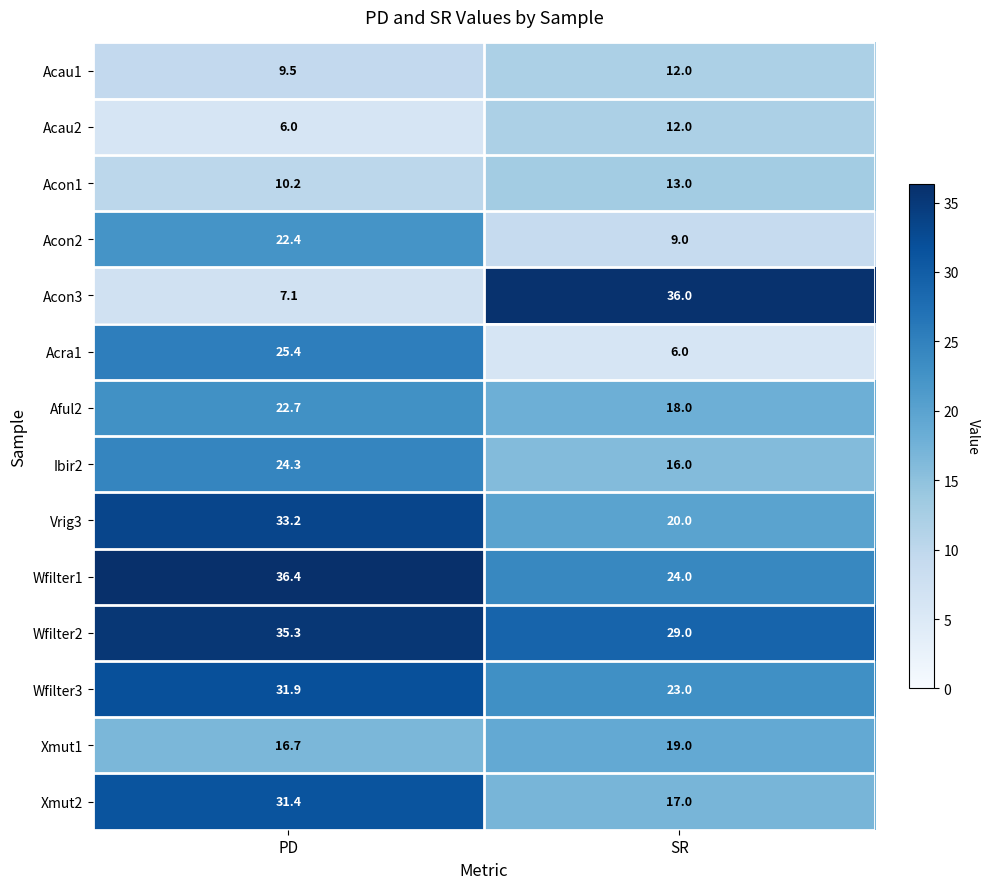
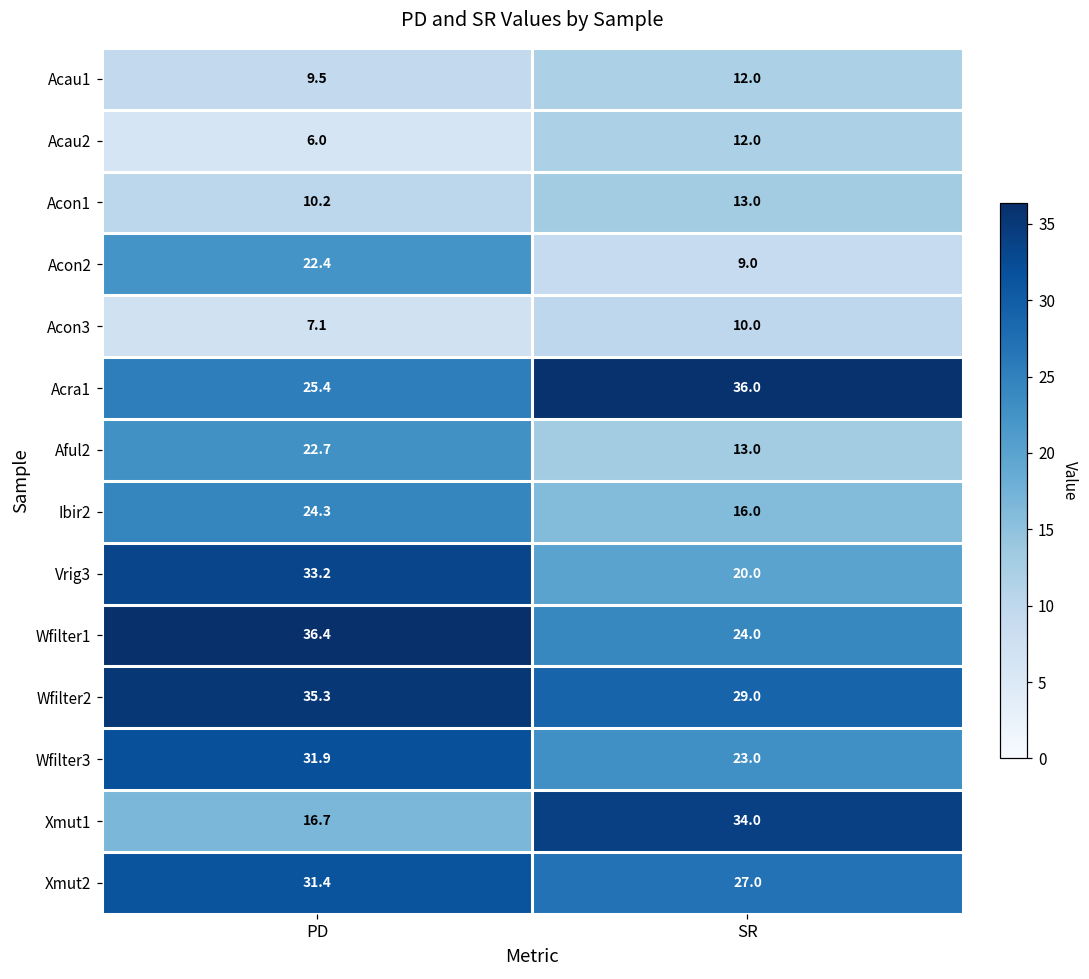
  {
    "Acau1": {
      "PD": 9.5,
      "SR": 12.0
    },
    "Acau2": {
      "PD": 6.0,
      "SR": 12.0
    },
    "Acon1": {
      "PD": 10.2,
      "SR": 13.0
    },
    "Acon2": {
      "PD": 22.4,
      "SR": 9.0
    },
    "Acon3": {
      "PD": 7.1,
-     "SR": 36.0
+     "SR": 10.0
    },
    "Acra1": {
      "PD": 25.4,
-     "SR": 6.0
+     "SR": 36.0
    },
    "Aful2": {
      "PD": 22.7,
-     "SR": 18.0
+     "SR": 13.0
    },
    "Ibir2": {
      "PD": 24.3,
      "SR": 16.0
    },
    "Vrig3": {
      "PD": 33.2,
      "SR": 20.0
    },
    "Wfilter1": {
      "PD": 36.4,
      "SR": 24.0
    },
    "Wfilter2": {
      "PD": 35.3,
      "SR": 29.0
    },
    "Wfilter3": {
      "PD": 31.9,
      "SR": 23.0
    },
    "Xmut1": {
      "PD": 16.7,
-     "SR": 19.0
+     "SR": 34.0
    },
    "Xmut2": {
      "PD": 31.4,
-     "SR": 17.0
+     "SR": 27.0
    }
  }
